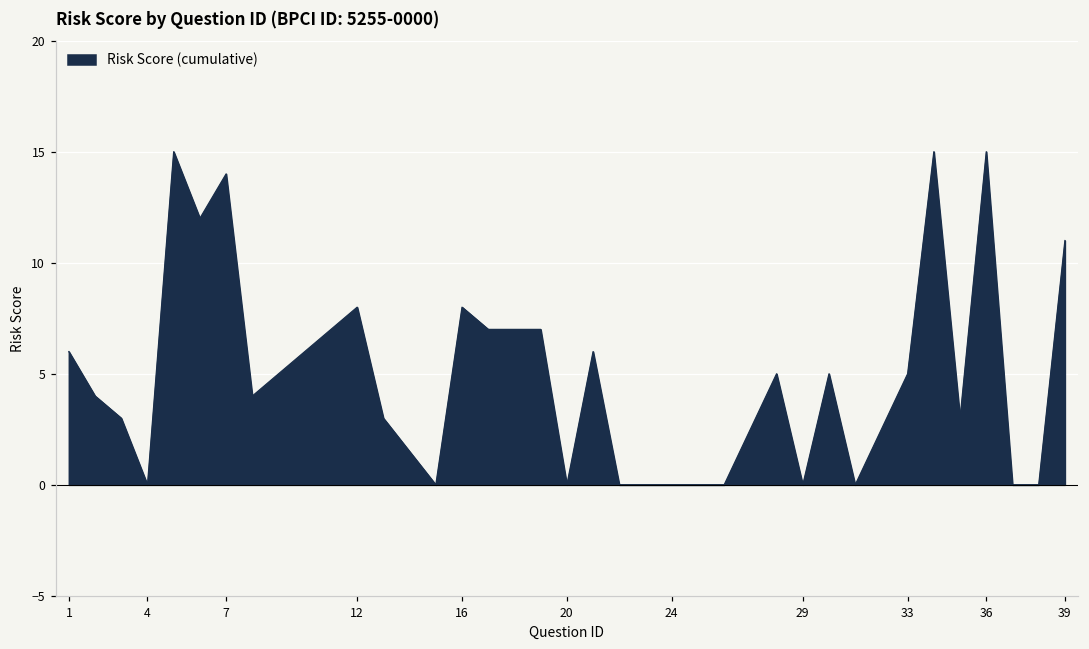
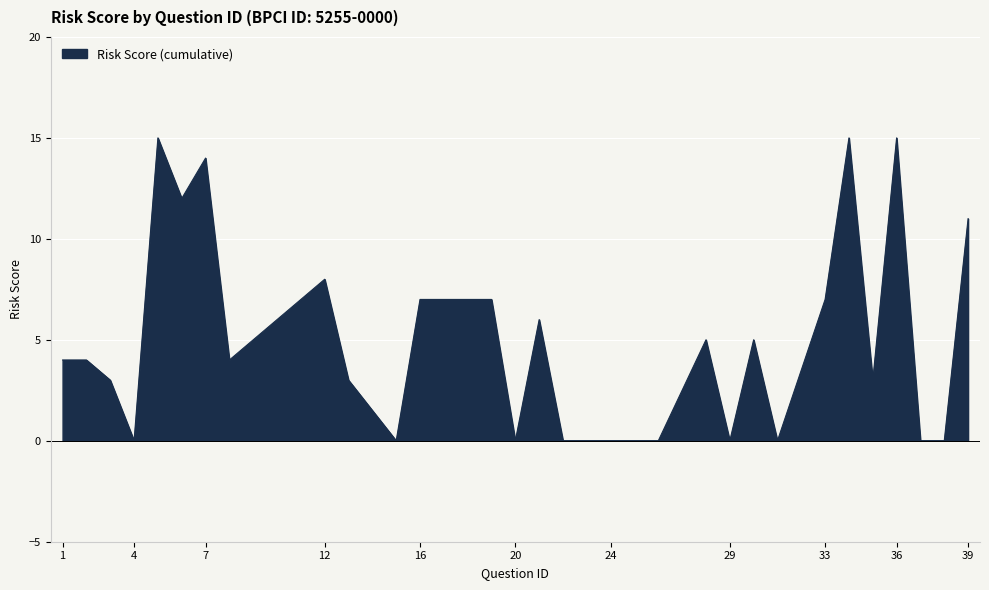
  {
-   "1": 6,
+   "1": 4,
    "4": 0,
    "7": 14,
    "12": 8,
-   "16": 8,
+   "16": 7,
    "20": 0,
    "24": 0,
    "29": 0,
-   "33": 5,
+   "33": 7,
    "36": 15,
    "39": 11
  }
